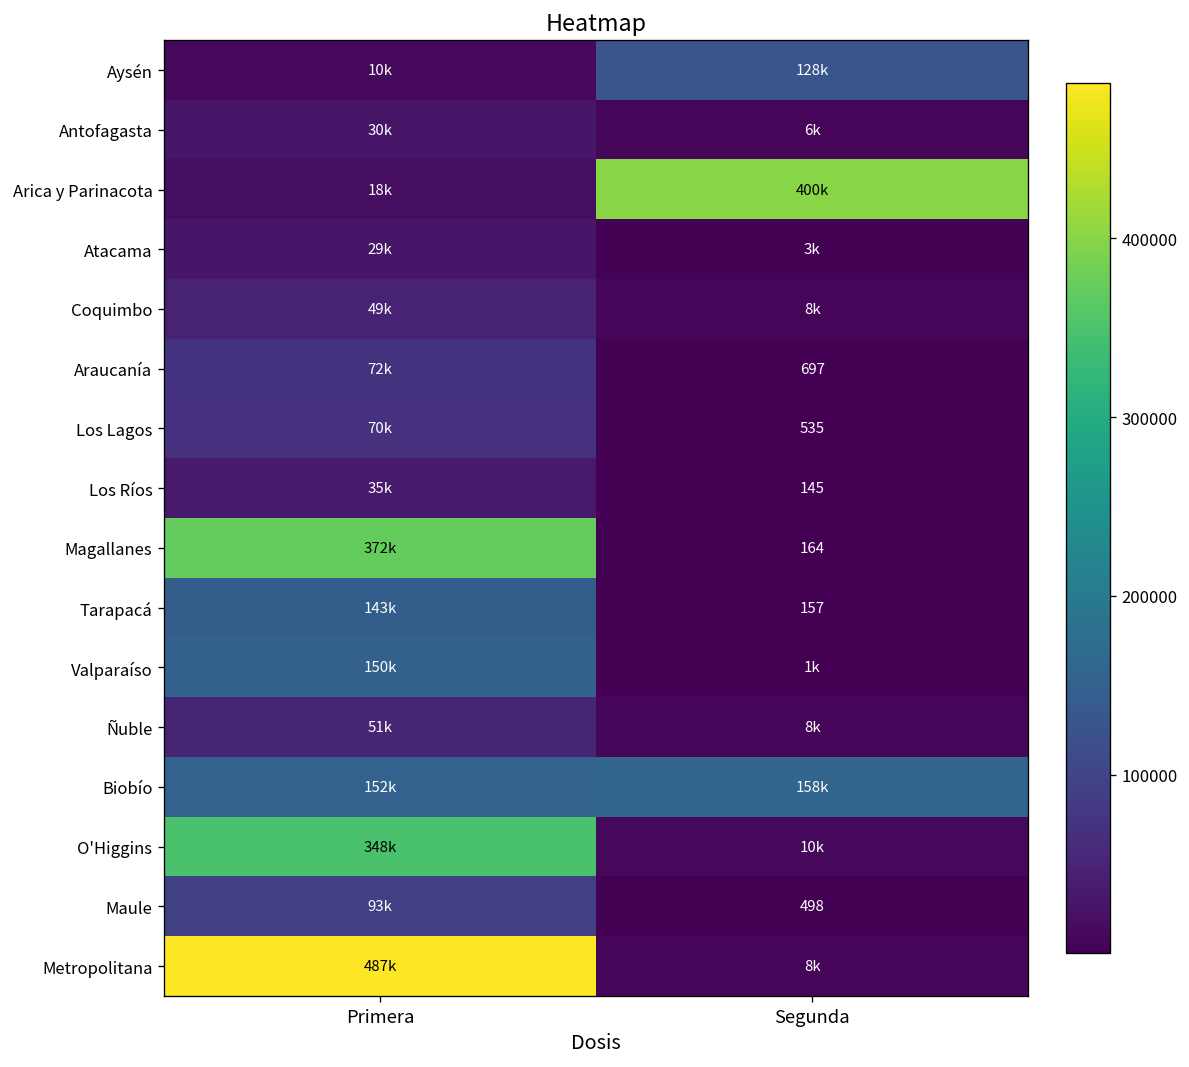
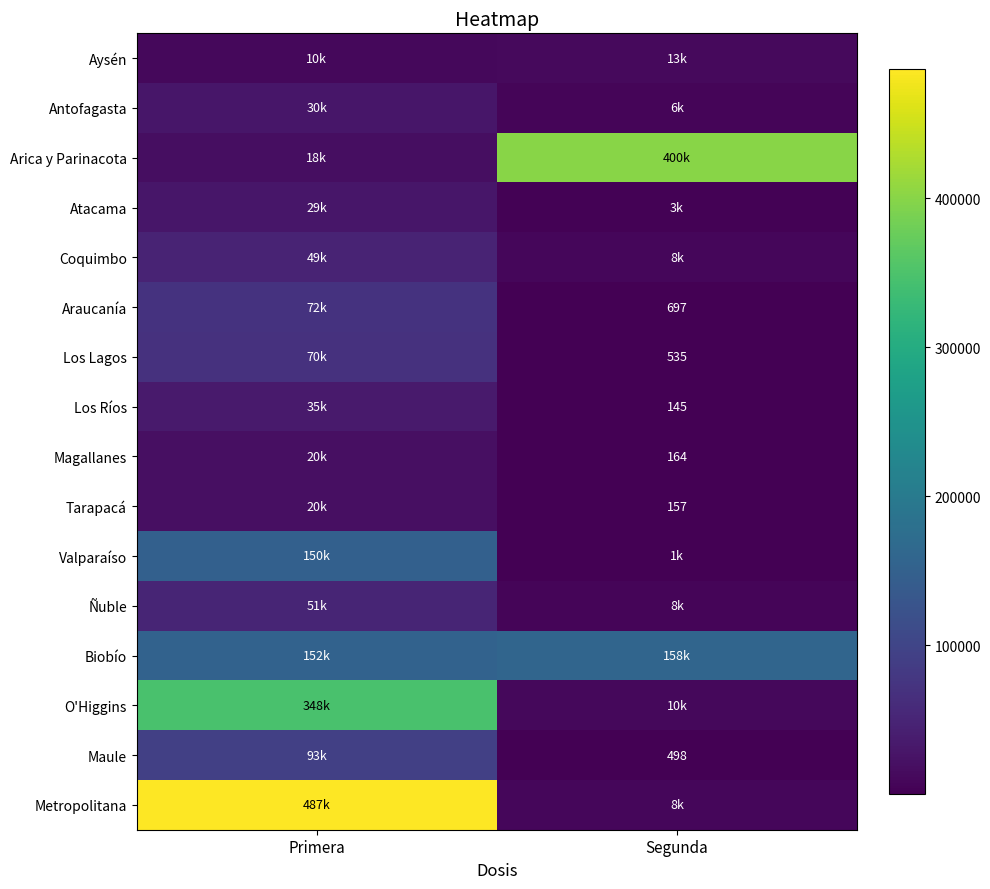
  {
    "Aysén": {
      "Primera": "10k",
-     "Segunda": "128k"
+     "Segunda": "13k"
    },
    "Antofagasta": {
      "Primera": "30k",
      "Segunda": "6k"
    },
    "Arica y Parinacota": {
      "Primera": "18k",
      "Segunda": "400k"
    },
    "Atacama": {
      "Primera": "29k",
      "Segunda": "3k"
    },
    "Coquimbo": {
      "Primera": "49k",
      "Segunda": "8k"
    },
    "Araucanía": {
      "Primera": "72k",
      "Segunda": "697"
    },
    "Los Lagos": {
      "Primera": "70k",
      "Segunda": "535"
    },
    "Los Ríos": {
      "Primera": "35k",
      "Segunda": "145"
    },
    "Magallanes": {
-     "Primera": "372k",
+     "Primera": "20k",
      "Segunda": "164"
    },
    "Tarapacá": {
-     "Primera": "143k",
+     "Primera": "20k",
      "Segunda": "157"
    },
    "Valparaíso": {
      "Primera": "150k",
      "Segunda": "1k"
    },
    "Ñuble": {
      "Primera": "51k",
      "Segunda": "8k"
    },
    "Biobío": {
      "Primera": "152k",
      "Segunda": "158k"
    },
    "O'Higgins": {
      "Primera": "348k",
      "Segunda": "10k"
    },
    "Maule": {
      "Primera": "93k",
      "Segunda": "498"
    },
    "Metropolitana": {
      "Primera": "487k",
      "Segunda": "8k"
    }
  }
